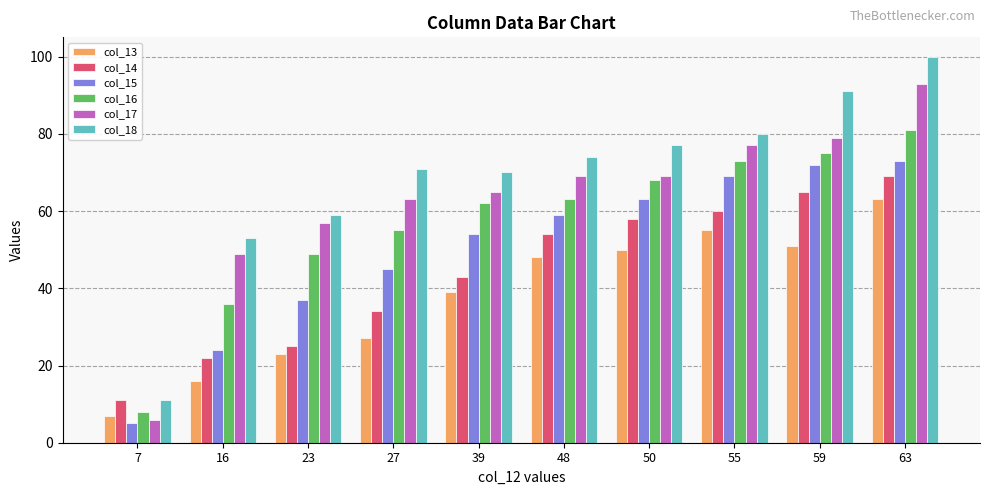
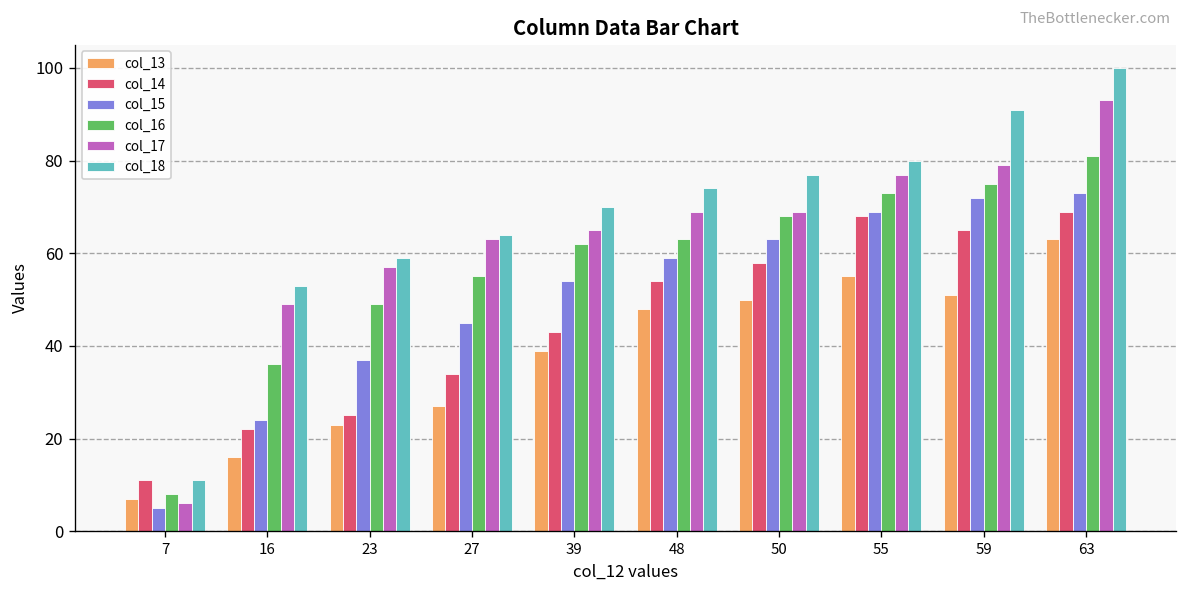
  {
    "col_13": {
      "7": 7,
      "16": 16,
      "23": 23,
      "27": 27,
      "39": 39,
      "48": 48,
      "50": 50,
      "55": 55,
      "59": 51,
      "63": 63
    },
    "col_14": {
      "7": 11,
      "16": 22,
      "23": 25,
      "27": 34,
      "39": 43,
      "48": 54,
      "50": 58,
-     "55": 60,
+     "55": 68,
      "59": 65,
      "63": 69
    },
    "col_15": {
      "7": 5,
      "16": 24,
      "23": 37,
      "27": 45,
      "39": 54,
      "48": 59,
      "50": 63,
      "55": 69,
      "59": 72,
      "63": 73
    },
    "col_16": {
      "7": 8,
      "16": 36,
      "23": 49,
      "27": 55,
      "39": 62,
      "48": 63,
      "50": 68,
      "55": 73,
      "59": 75,
      "63": 81
    },
    "col_17": {
      "7": 6,
      "16": 49,
      "23": 57,
      "27": 63,
      "39": 65,
      "48": 69,
      "50": 69,
      "55": 77,
      "59": 79,
      "63": 93
    },
    "col_18": {
      "7": 11,
      "16": 53,
      "23": 59,
-     "27": 71,
+     "27": 64,
      "39": 70,
      "48": 74,
      "50": 77,
      "55": 80,
      "59": 91,
      "63": 100
    }
  }
